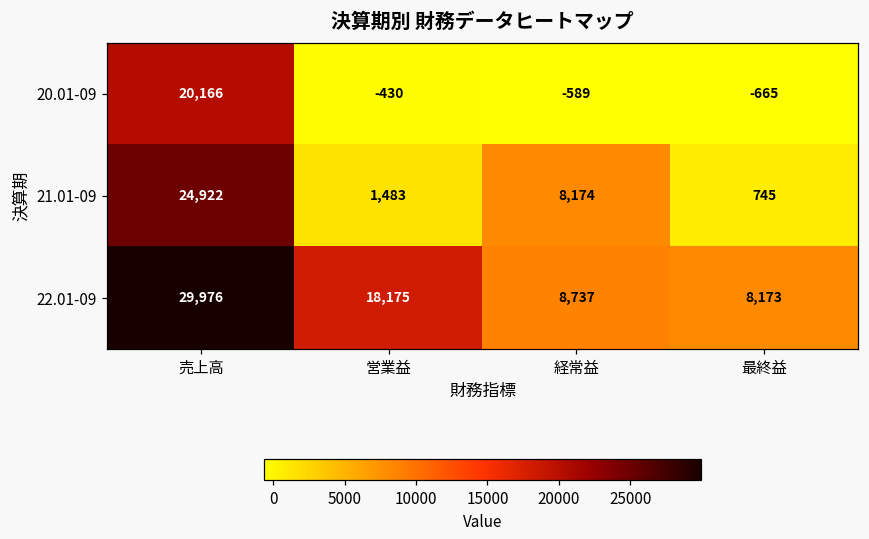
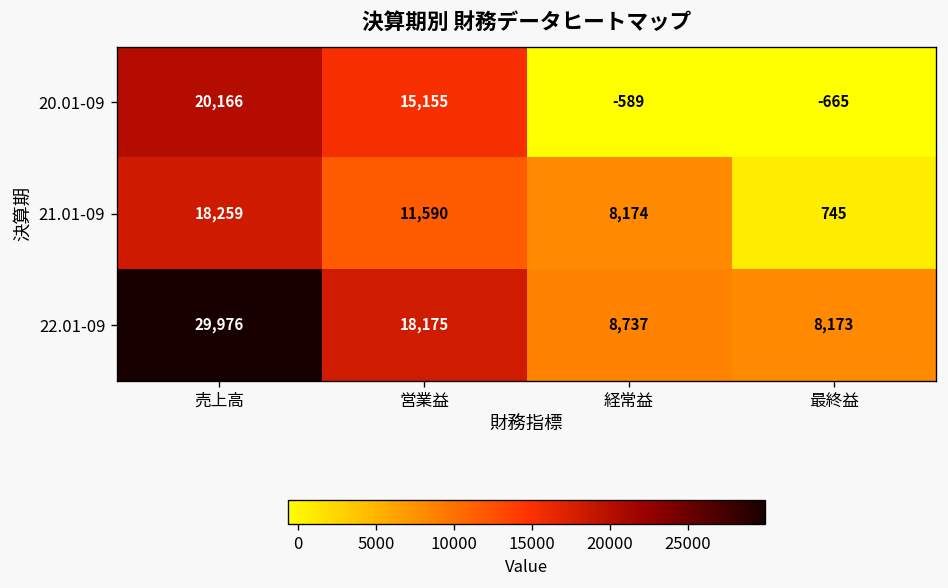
  {
    "20.01-09": {
      "売上高": "20,166",
-     "営業益": "-430",
+     "営業益": "15,155",
      "経常益": "-589",
      "最終益": "-665"
    },
    "21.01-09": {
-     "売上高": "24,922",
-     "営業益": "1,483",
+     "売上高": "18,259",
+     "営業益": "11,590",
      "経常益": "8,174",
      "最終益": "745"
    },
    "22.01-09": {
      "売上高": "29,976",
      "営業益": "18,175",
      "経常益": "8,737",
      "最終益": "8,173"
    }
  }
